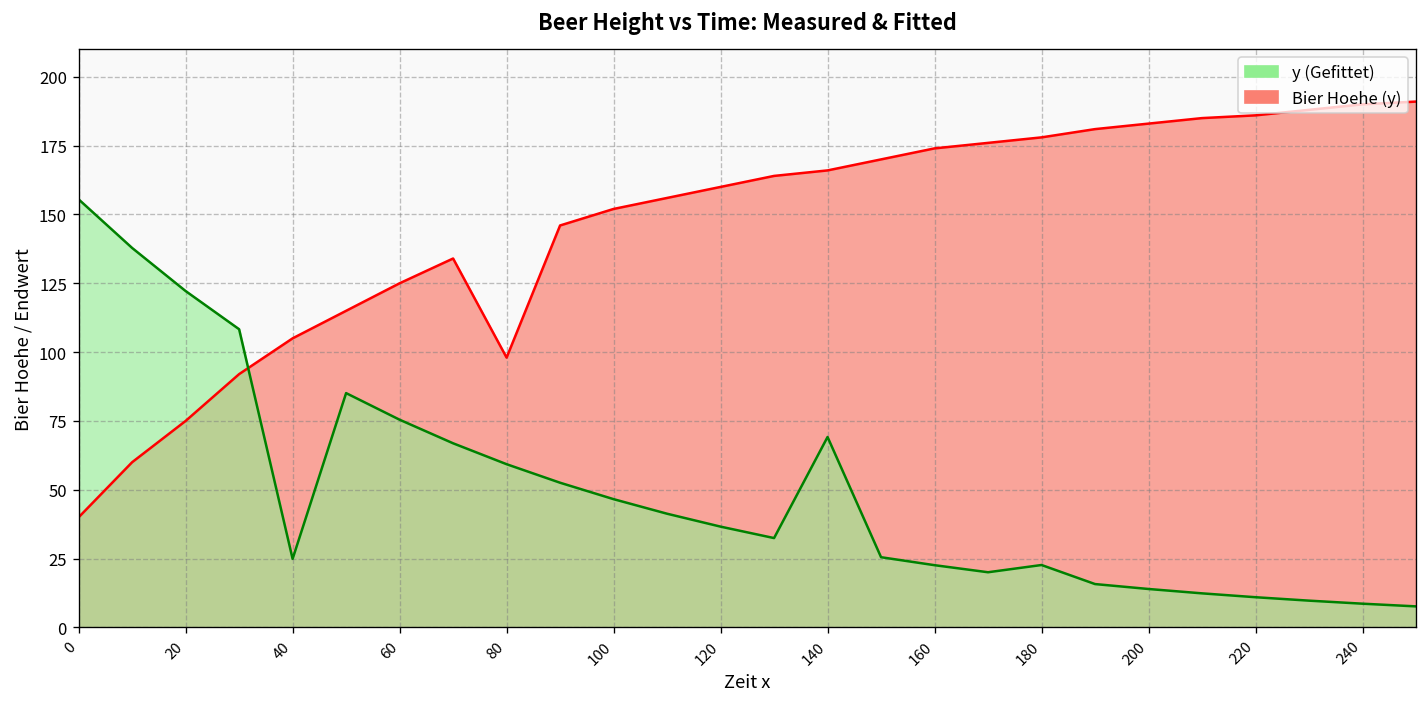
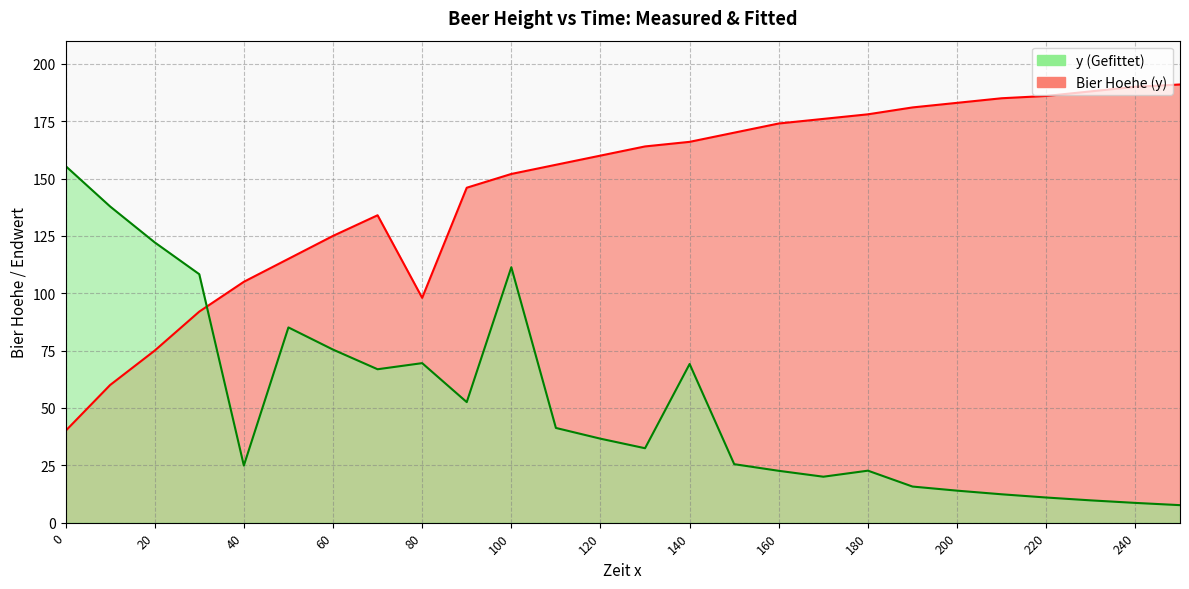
  {
    "Bier Hoehe (y)": {
      "0": 40,
      "20": 75,
      "40": 105,
      "60": 125,
      "80": 98,
      "100": 152,
      "120": 160,
      "140": 166,
      "160": 174,
      "180": 178,
      "200": 183,
      "220": 186
    },
    "y (Gefittet)": {
      "0": 155,
      "20": 122,
      "40": 25,
      "60": 75,
-     "80": 59,
-     "100": 47,
+     "80": 70,
+     "100": 111,
      "120": 37,
      "140": 69,
      "160": 23,
      "180": 23,
      "200": 14,
      "220": 11,
      "240": 9
    }
  }
